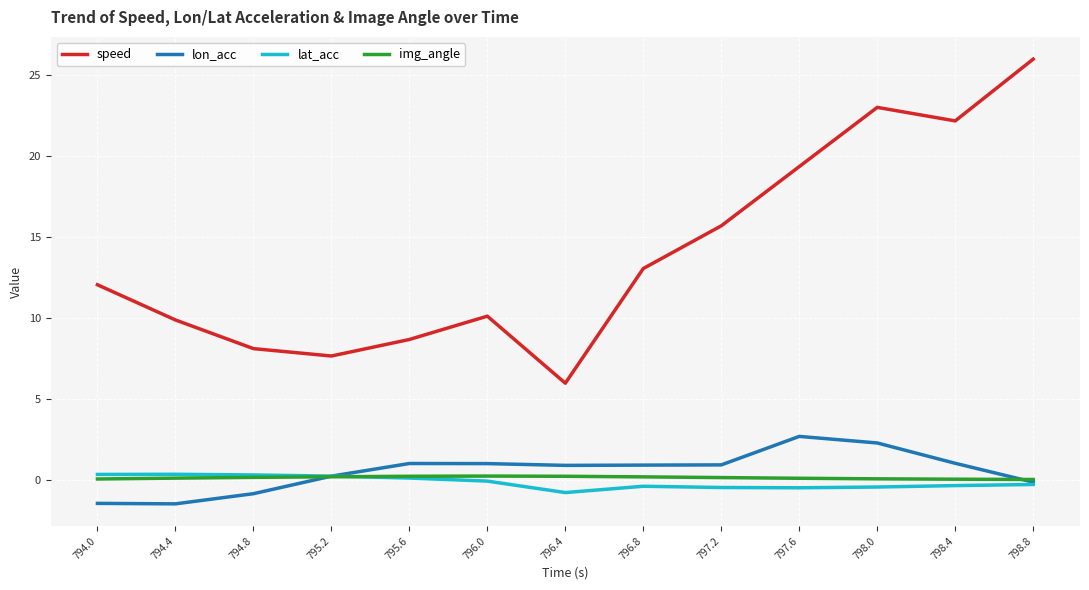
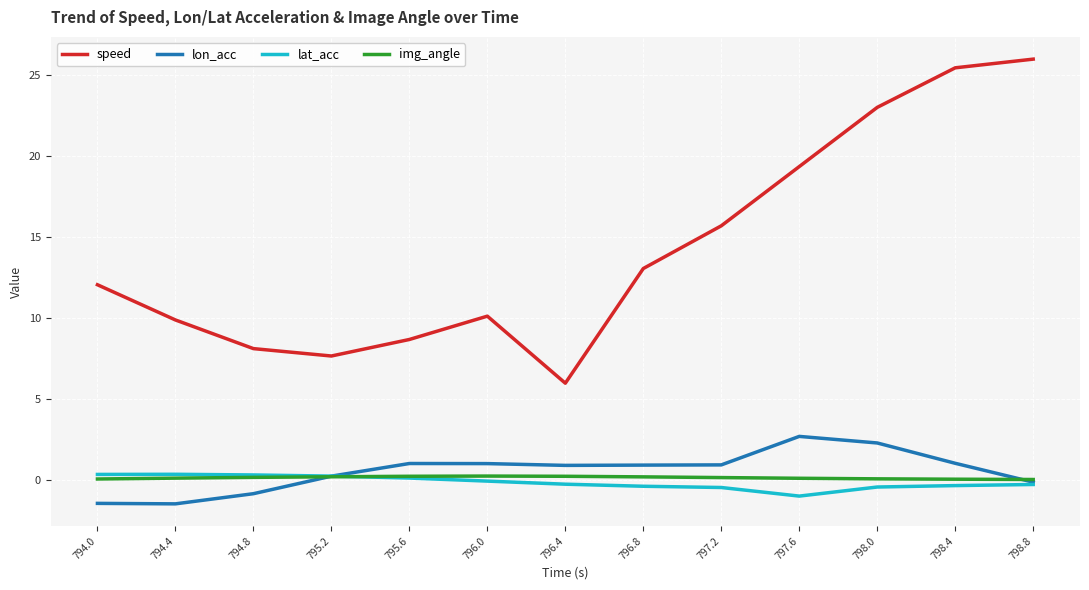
  {
    "speed": {
      "794.0": 12.1,
      "794.4": 9.9,
      "794.8": 8.1,
      "795.2": 7.7,
      "795.6": 8.7,
      "796.0": 10.1,
      "796.4": 6.0,
      "796.8": 13.1,
      "797.2": 15.7,
      "797.6": 19.4,
      "798.0": 23.0,
-     "798.4": 22.2,
+     "798.4": 25.5,
      "798.8": 26.0
    },
    "lon_acc": {
      "794.0": -1.5,
      "794.4": -1.5,
      "794.8": -0.9,
      "795.6": 1.0,
      "796.0": 1.0,
      "796.4": 0.9,
      "796.8": 0.9,
      "797.2": 0.9,
      "797.6": 2.7,
      "798.0": 2.3,
      "798.4": 1.0
    },
    "lat_acc": {
      "794.0": 0.3,
      "794.4": 0.3,
      "796.0": -0.1,
-     "796.4": -0.8,
+     "796.4": -0.3,
      "796.8": -0.4,
      "797.2": -0.5,
-     "797.6": -0.5,
+     "797.6": -1.0,
      "798.0": -0.4,
      "798.4": -0.4
    },
    "img_angle": {
      "794.0": 0.1,
      "794.4": 0.1,
      "796.0": 0.2,
      "796.4": 0.2,
      "796.8": 0.2,
      "797.2": 0.1,
      "797.6": 0.1,
      "798.0": 0.1,
      "798.4": 0.0,
      "798.8": 0.0
    }
  }
